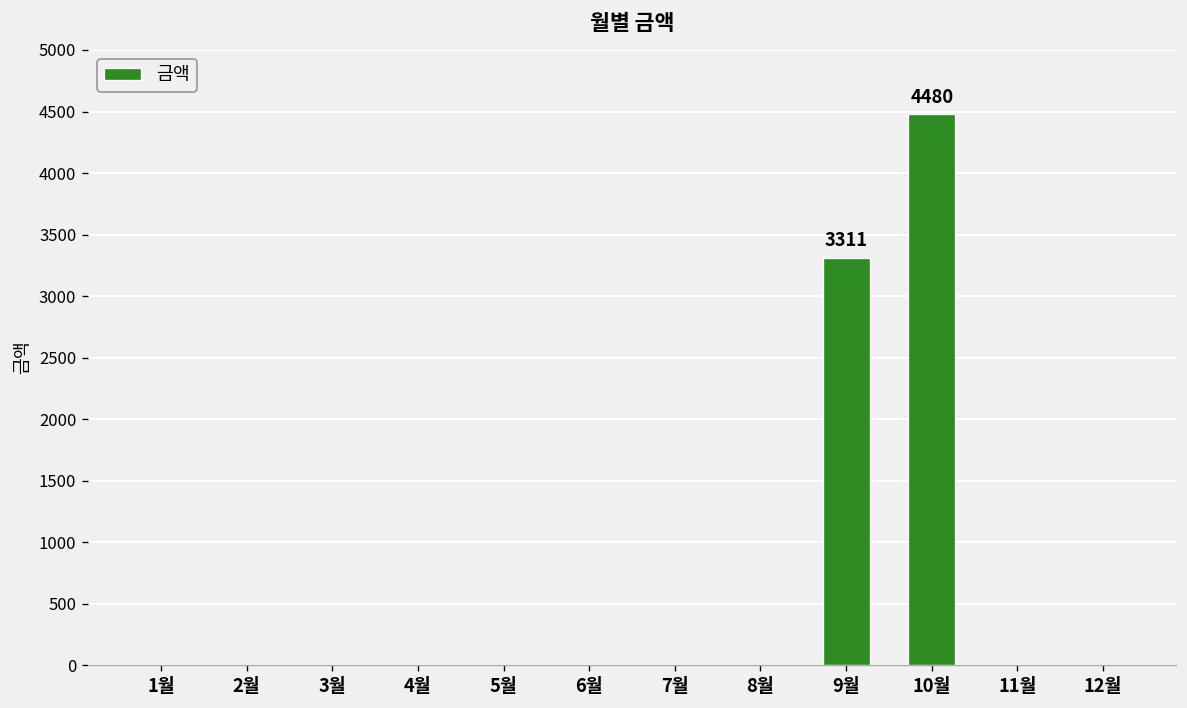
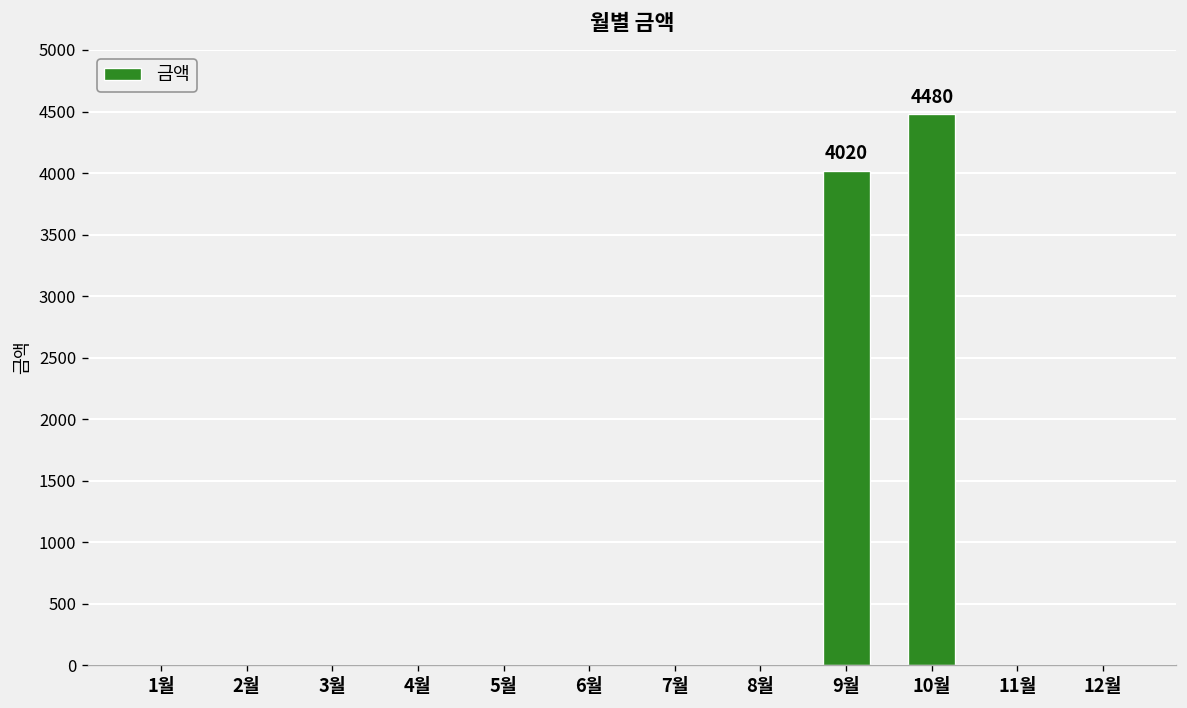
  {
-   "9월": 3311,
+   "9월": 4020,
    "10월": 4480
  }
